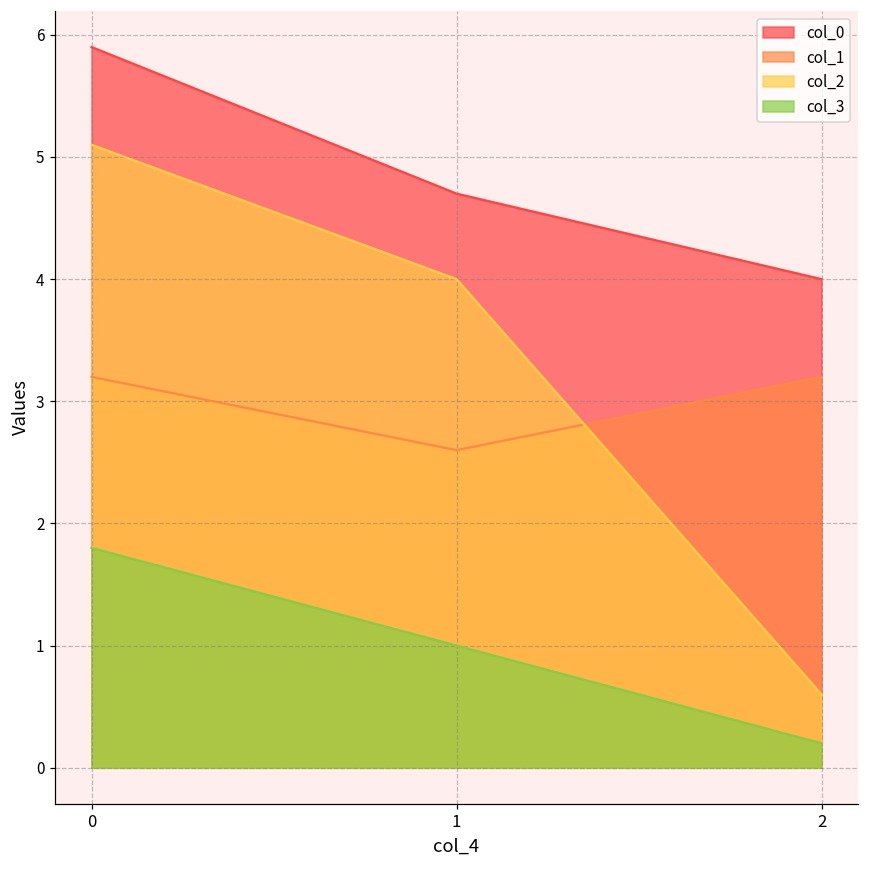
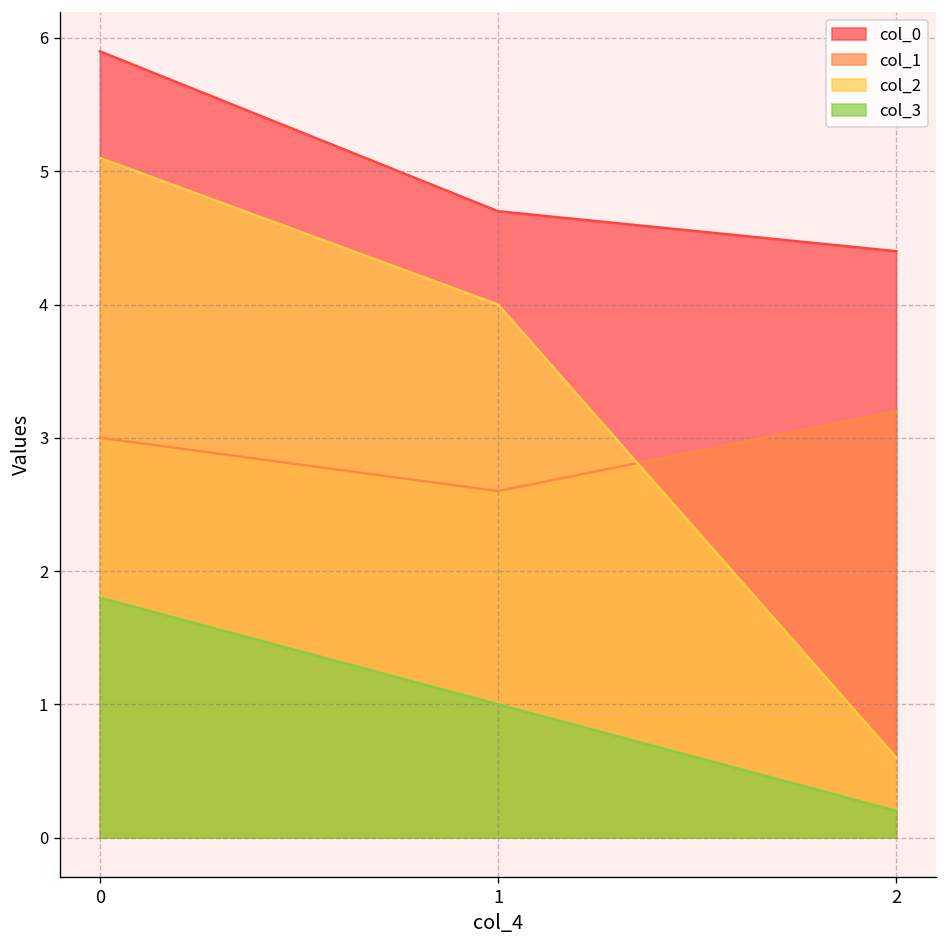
  {
    "col_0": {
      "0": 5.9,
      "1": 4.7,
-     "2": 4.0
+     "2": 4.4
    },
    "col_1": {
-     "0": 3.2,
+     "0": 3.0,
      "1": 2.6,
      "2": 3.2
    },
    "col_2": {
      "0": 5.1,
      "1": 4.0,
      "2": 0.6
    },
    "col_3": {
      "0": 1.8,
      "1": 1.0,
      "2": 0.2
    }
  }
